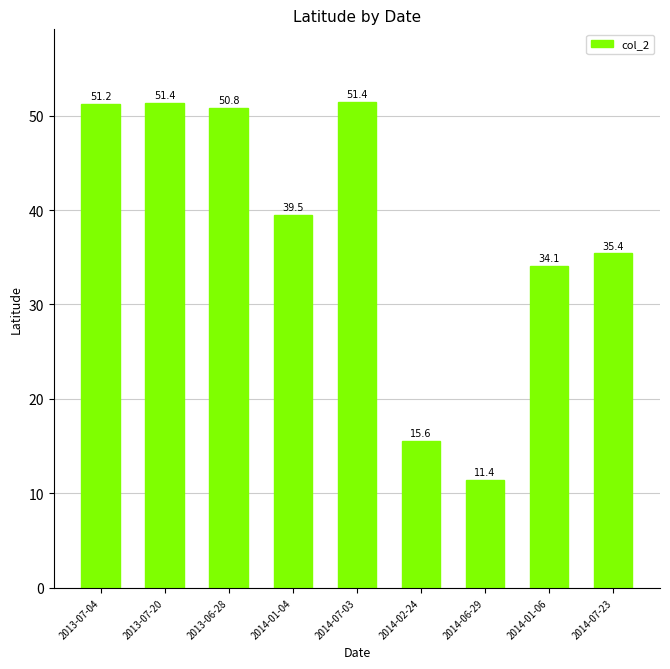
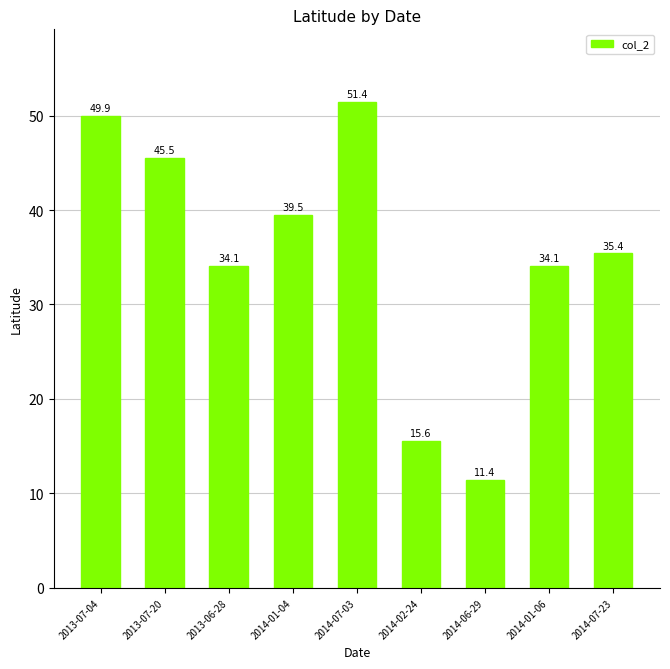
  {
-   "2013-07-04": 51.2,
-   "2013-07-20": 51.4,
-   "2013-06-28": 50.8,
+   "2013-07-04": 49.9,
+   "2013-07-20": 45.5,
+   "2013-06-28": 34.1,
    "2014-01-04": 39.5,
    "2014-07-03": 51.4,
    "2014-02-24": 15.6,
    "2014-06-29": 11.4,
    "2014-01-06": 34.1,
    "2014-07-23": 35.4
  }
